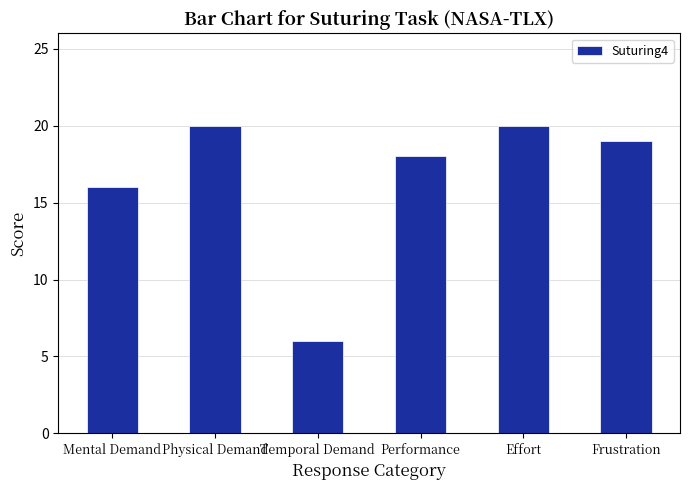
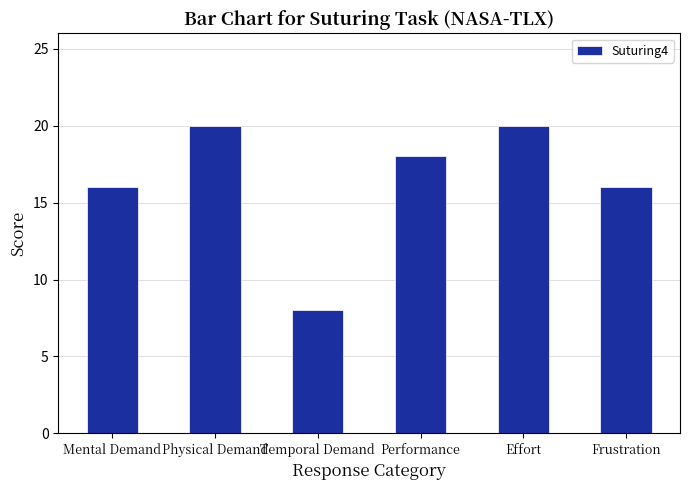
  {
    "Mental Demand": 16,
    "Physical Demand": 20,
-   "Temporal Demand": 6,
+   "Temporal Demand": 8,
    "Performance": 18,
    "Effort": 20,
-   "Frustration": 19
+   "Frustration": 16
  }
